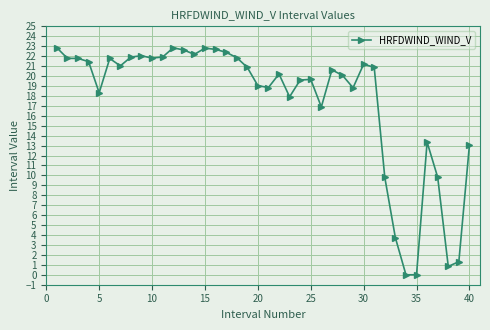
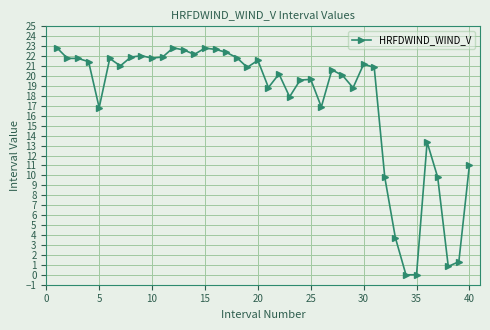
  {
-   "5": 18,
+   "5": 17,
    "10": 22,
    "15": 23,
-   "20": 19,
+   "20": 22,
    "25": 20,
    "30": 21,
    "35": 0,
-   "40": 13
+   "40": 11
  }
